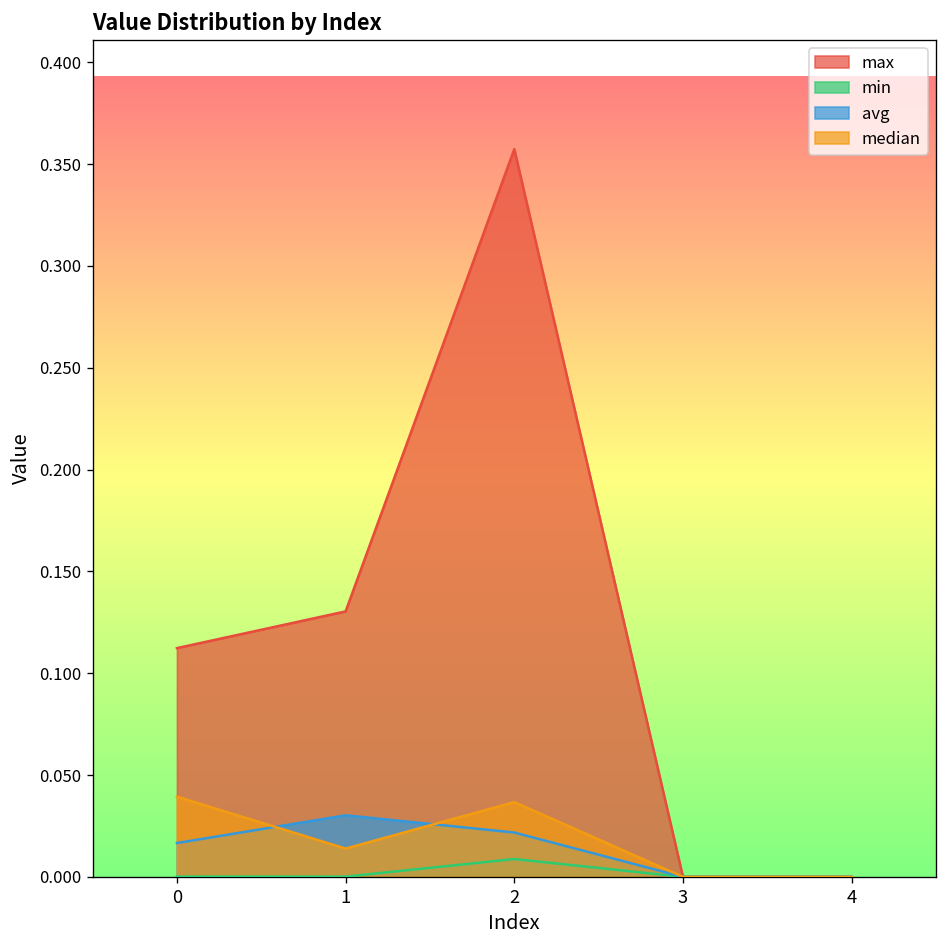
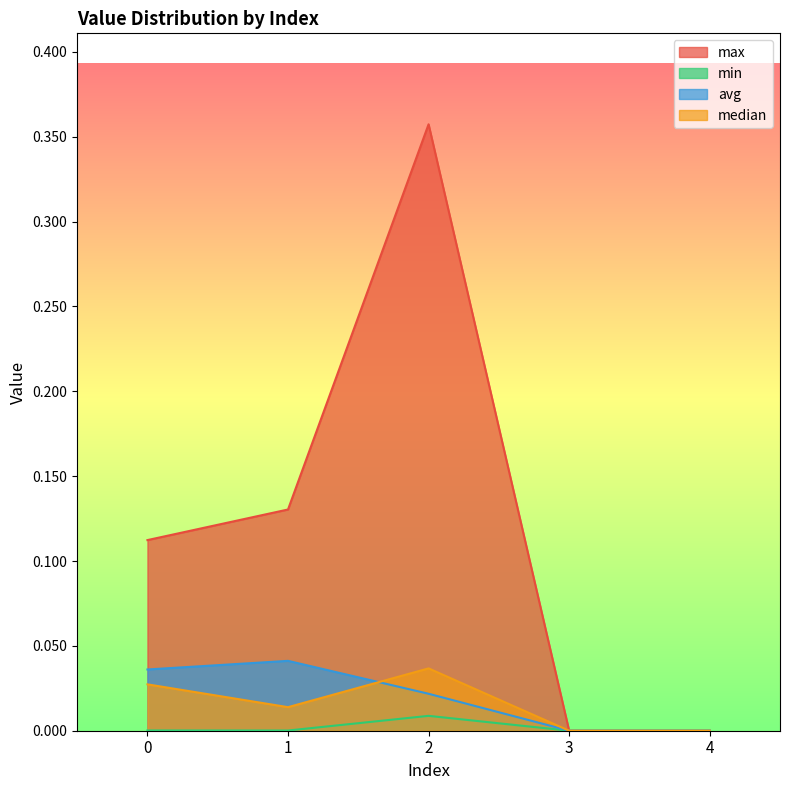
  {
    "max": {
      "0": 0.112,
      "1": 0.130,
      "2": 0.357
    },
    "min": {
      "0": 0.000,
      "1": 0.000,
      "2": 0.009
    },
    "avg": {
-     "0": 0.017,
-     "1": 0.030,
+     "0": 0.036,
+     "1": 0.041,
      "2": 0.022
    },
    "median": {
-     "0": 0.039,
+     "0": 0.027,
      "1": 0.014,
      "2": 0.037
    }
  }
